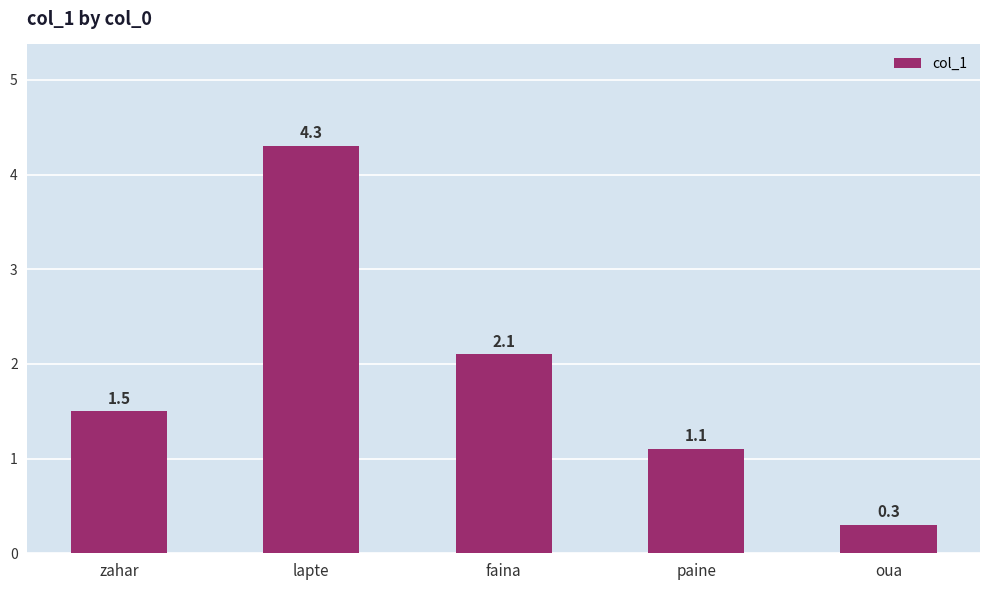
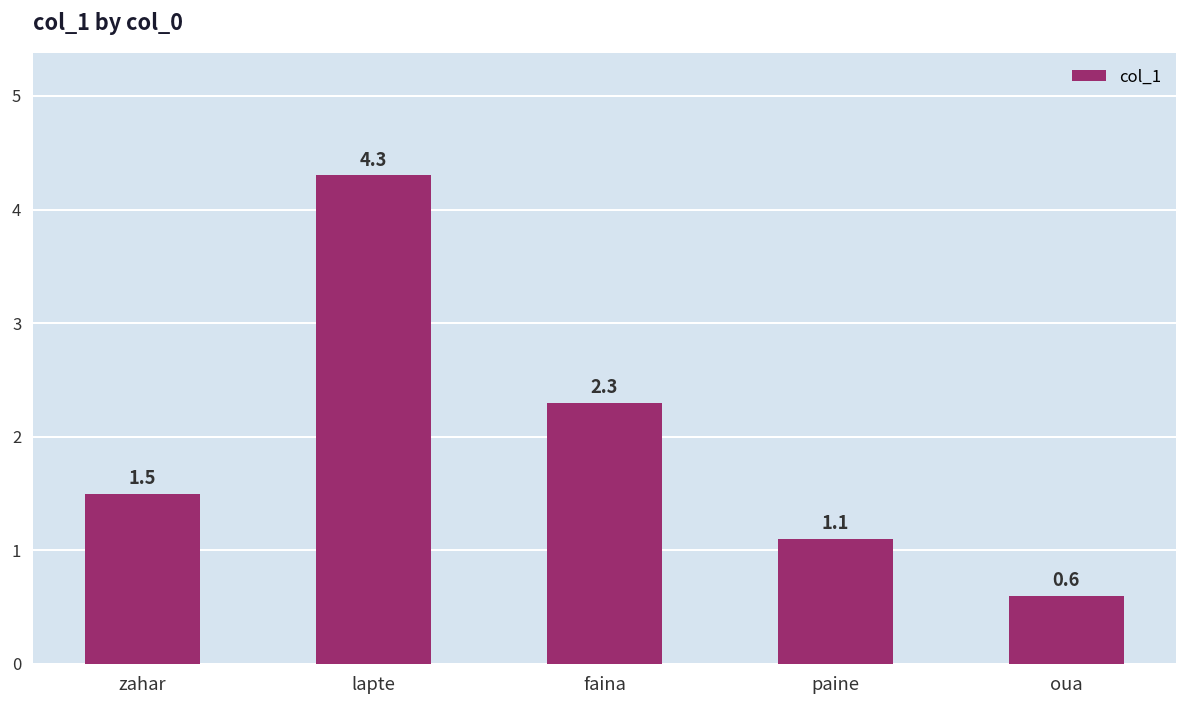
  {
    "zahar": 1.5,
    "lapte": 4.3,
-   "faina": 2.1,
+   "faina": 2.3,
    "paine": 1.1,
-   "oua": 0.3
+   "oua": 0.6
  }
